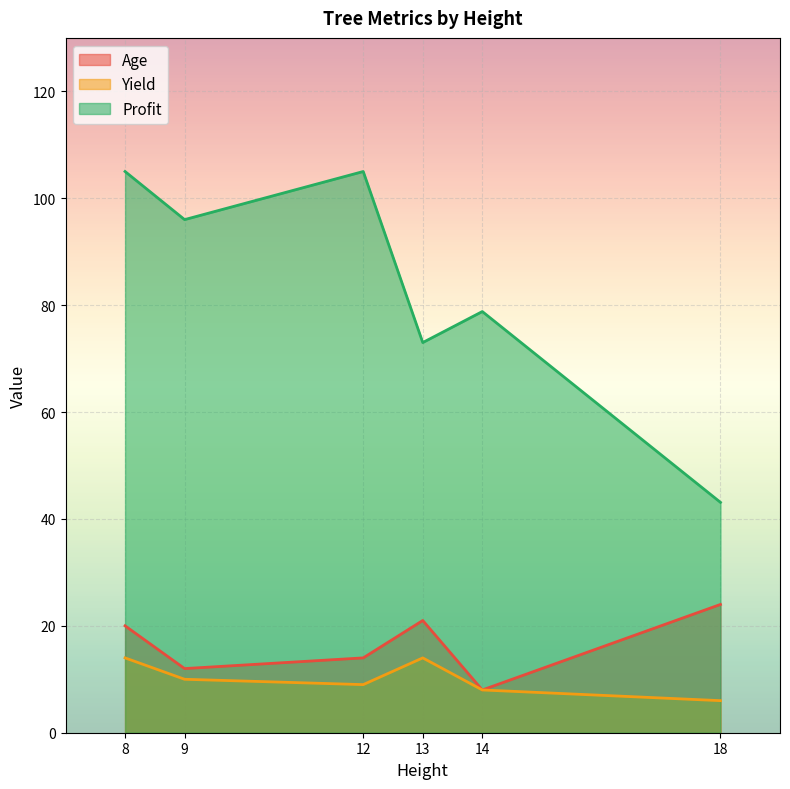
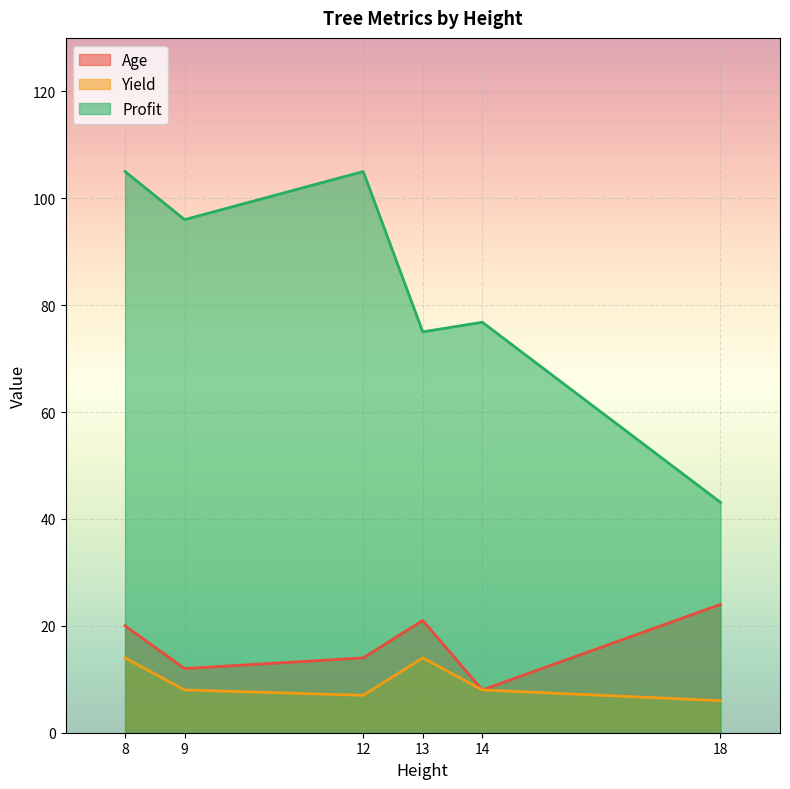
  {
    "Age": {
      "8": 20,
      "9": 12,
      "12": 14,
      "13": 21,
      "18": 24
    },
    "Yield": {
      "8": 14,
-     "9": 10,
-     "12": 9,
+     "9": 8,
+     "12": 7,
      "13": 14,
      "18": 6
    },
    "Profit": {
      "8": 105,
      "9": 96,
      "12": 105,
-     "13": 73,
-     "14": 79,
+     "13": 75,
+     "14": 77,
      "18": 43
    }
  }
